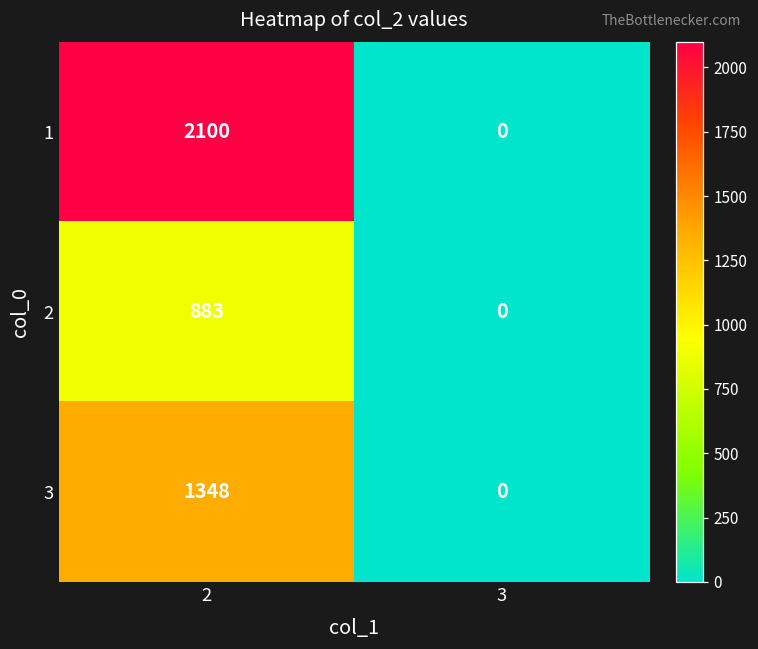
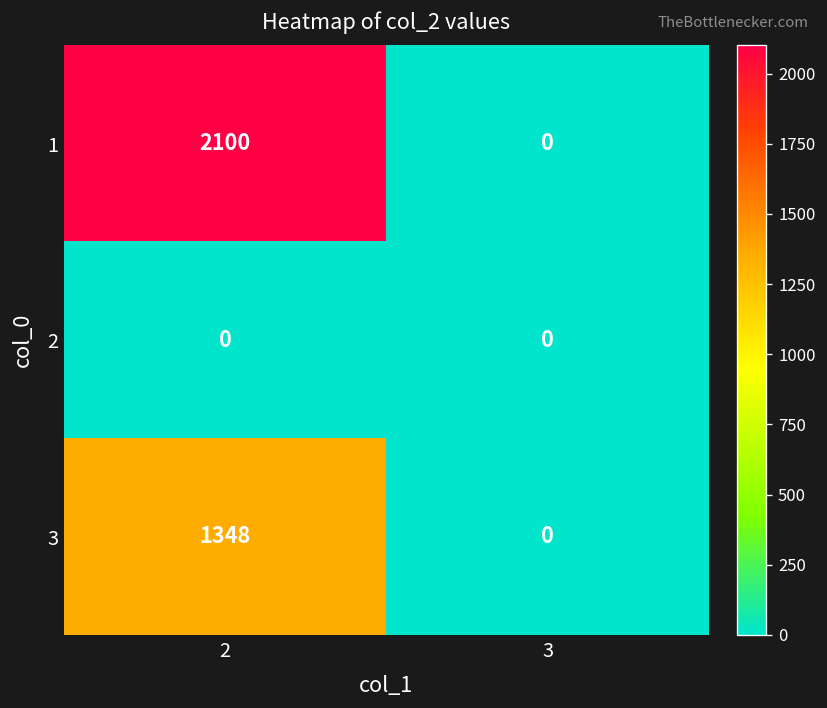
  {
    "1": {
      "2": 2100,
      "3": 0
    },
    "2": {
-     "2": 883,
+     "2": 0,
      "3": 0
    },
    "3": {
      "2": 1348,
      "3": 0
    }
  }
